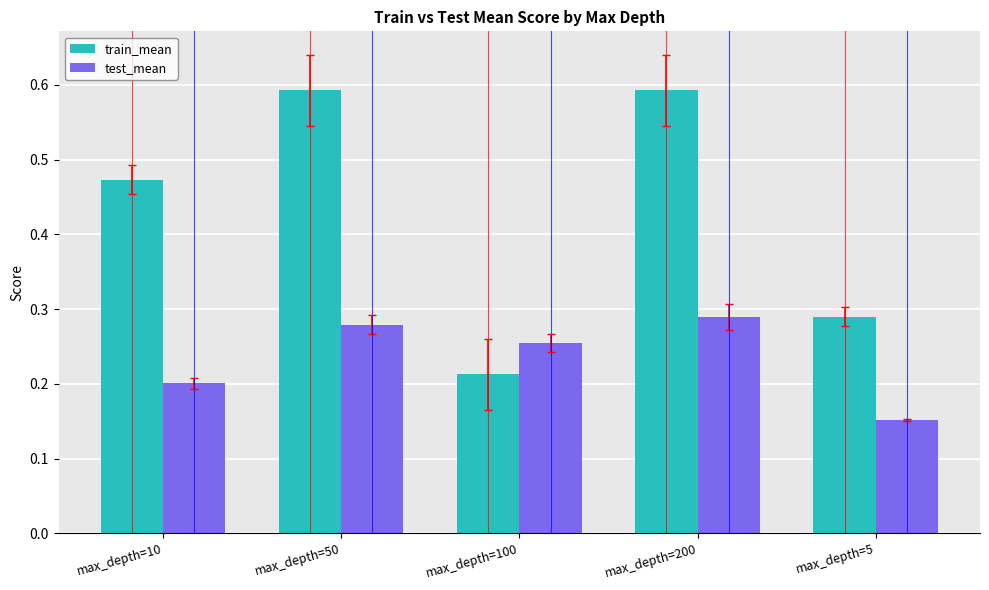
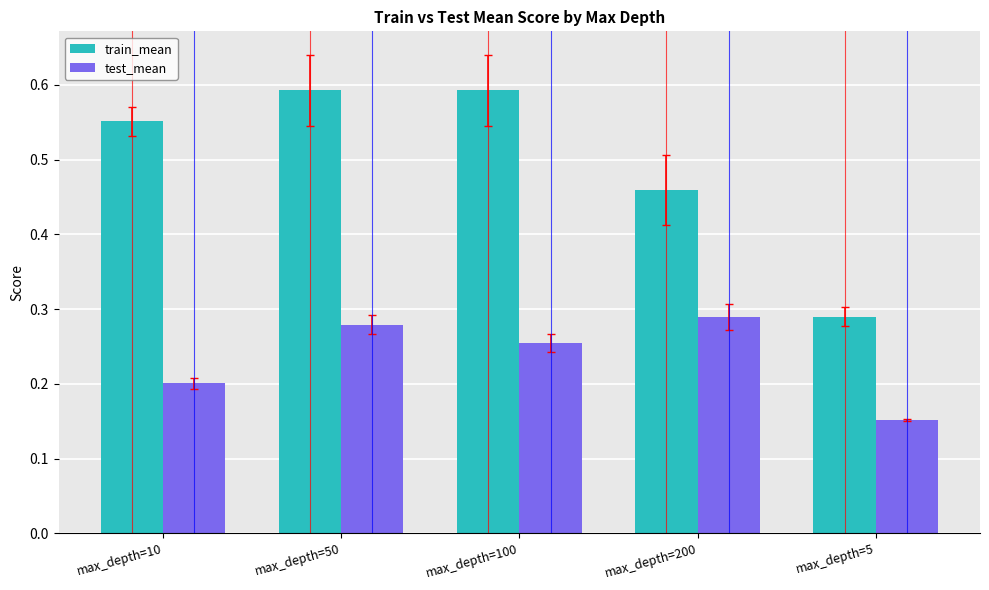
  {
    "train_mean": {
-     "max_depth=10": 0.47,
+     "max_depth=10": 0.55,
      "max_depth=50": 0.59,
-     "max_depth=100": 0.21,
-     "max_depth=200": 0.59,
+     "max_depth=100": 0.59,
+     "max_depth=200": 0.46,
      "max_depth=5": 0.29
    },
    "test_mean": {
      "max_depth=10": 0.20,
      "max_depth=50": 0.28,
      "max_depth=100": 0.25,
      "max_depth=200": 0.29,
      "max_depth=5": 0.15
    }
  }
